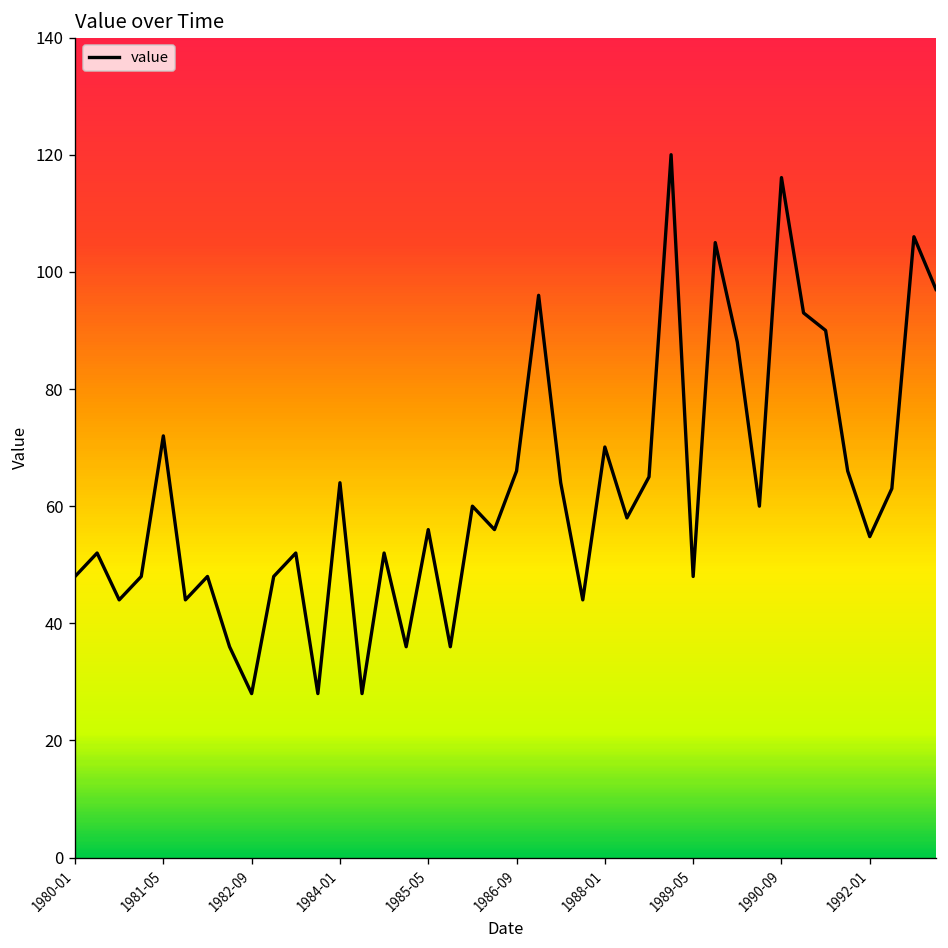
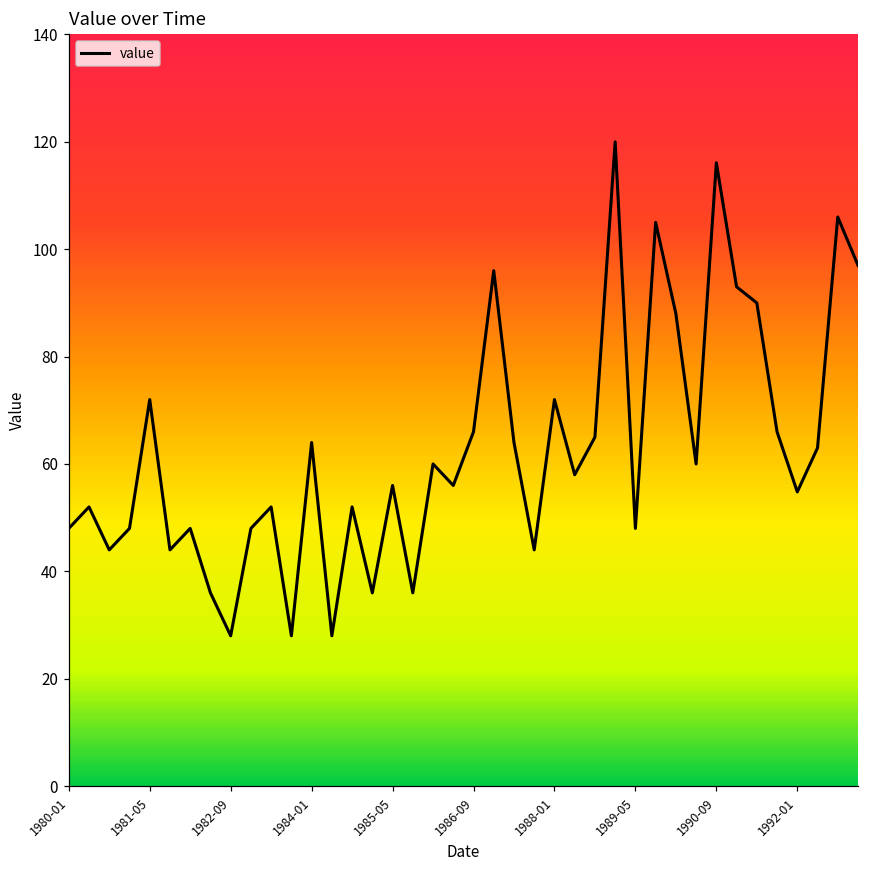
  {
    "1980-01": 48,
    "1981-05": 72,
    "1982-09": 28,
    "1984-01": 64,
    "1985-05": 56,
    "1986-09": 66,
-   "1988-01": 70,
+   "1988-01": 72,
    "1989-05": 48,
    "1990-09": 116,
    "1992-01": 55
  }
